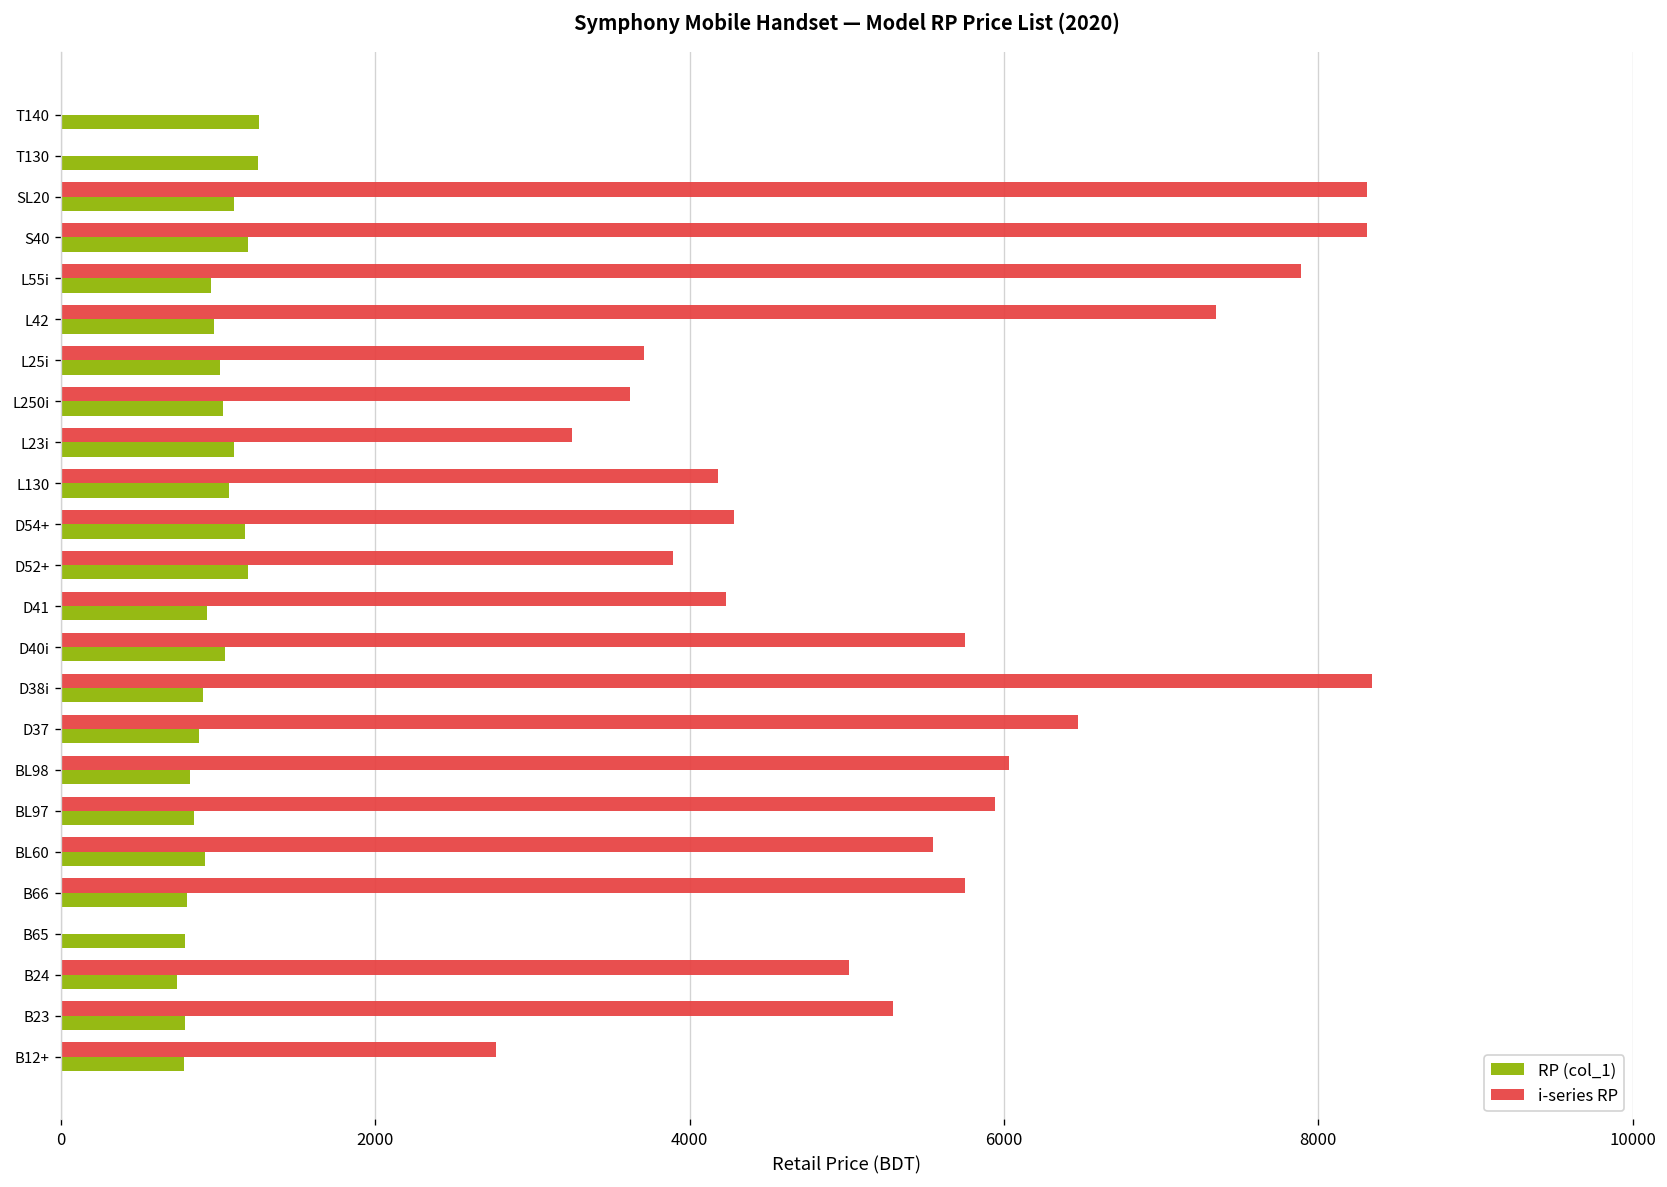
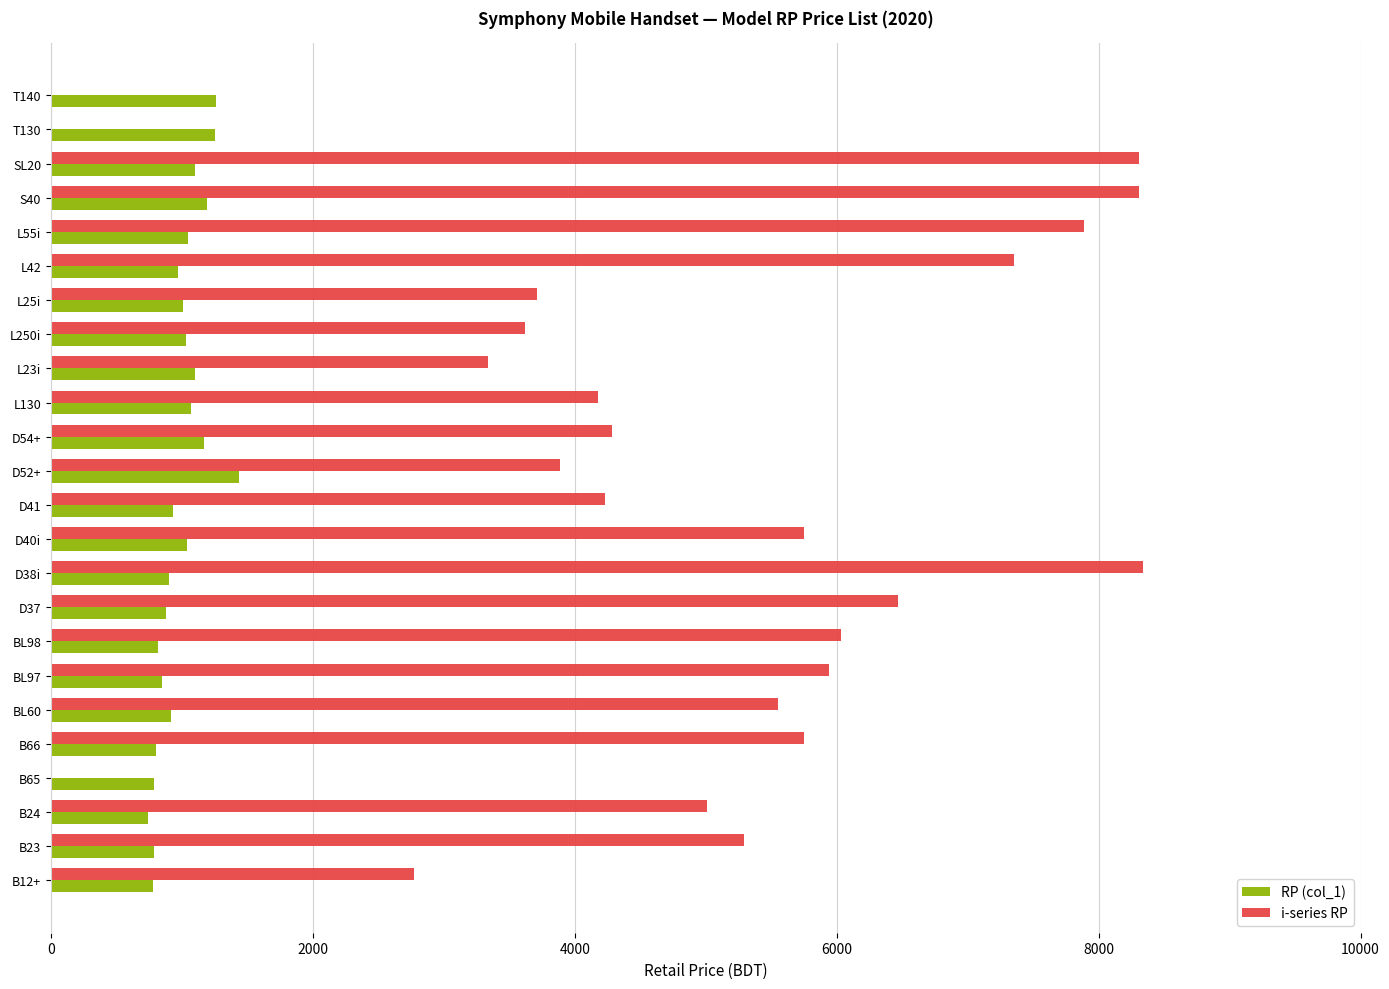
  {
    "RP (col_1)": {
      "T140": 1260,
      "T130": 1250,
      "SL20": 1100,
      "S40": 1190,
-     "L55i": 950,
+     "L55i": 1050,
      "L42": 970,
      "L25i": 1010,
      "L250i": 1030,
      "L23i": 1100,
      "L130": 1070,
      "D54+": 1170,
-     "D52+": 1190,
+     "D52+": 1440,
      "D41": 930,
      "D40i": 1040,
      "D38i": 900,
      "D37": 880,
      "BL98": 820,
      "BL97": 850,
      "BL60": 920,
      "B66": 800,
      "B65": 790,
      "B24": 740,
      "B23": 790,
      "B12+": 780
    },
    "i-series RP": {
      "T140": 0,
      "T130": 0,
      "SL20": 8310,
      "S40": 8310,
      "L55i": 7890,
      "L42": 7350,
      "L25i": 3710,
      "L250i": 3620,
-     "L23i": 3250,
+     "L23i": 3340,
      "L130": 4180,
      "D54+": 4280,
      "D52+": 3890,
      "D41": 4230,
      "D40i": 5750,
      "D38i": 8340,
      "D37": 6470,
      "BL98": 6030,
      "BL97": 5940,
      "BL60": 5550,
      "B66": 5750,
      "B65": 0,
      "B24": 5010,
      "B23": 5290,
      "B12+": 2770
    }
  }
